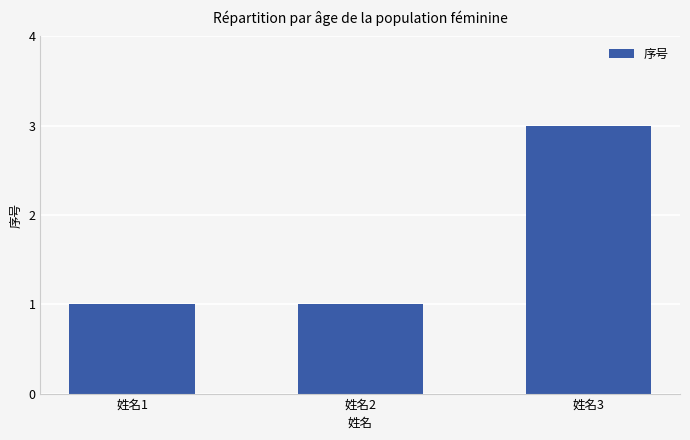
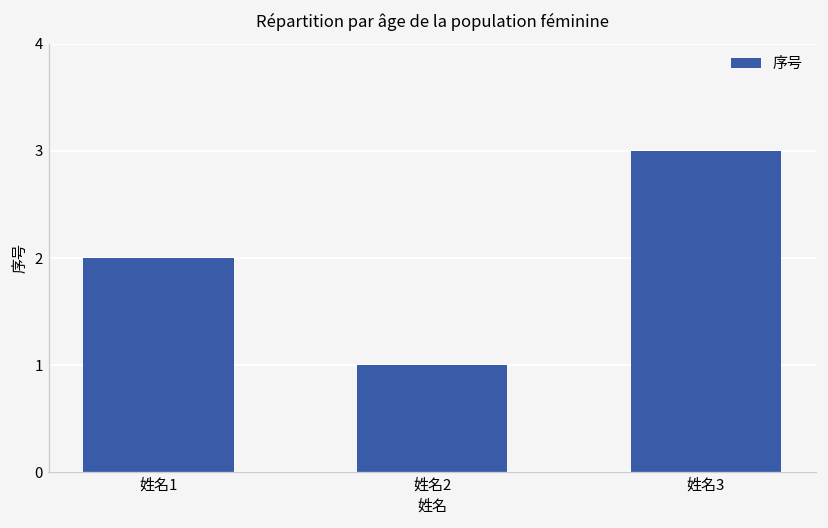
  {
-   "姓名1": 1,
+   "姓名1": 2,
    "姓名2": 1,
    "姓名3": 3
  }
